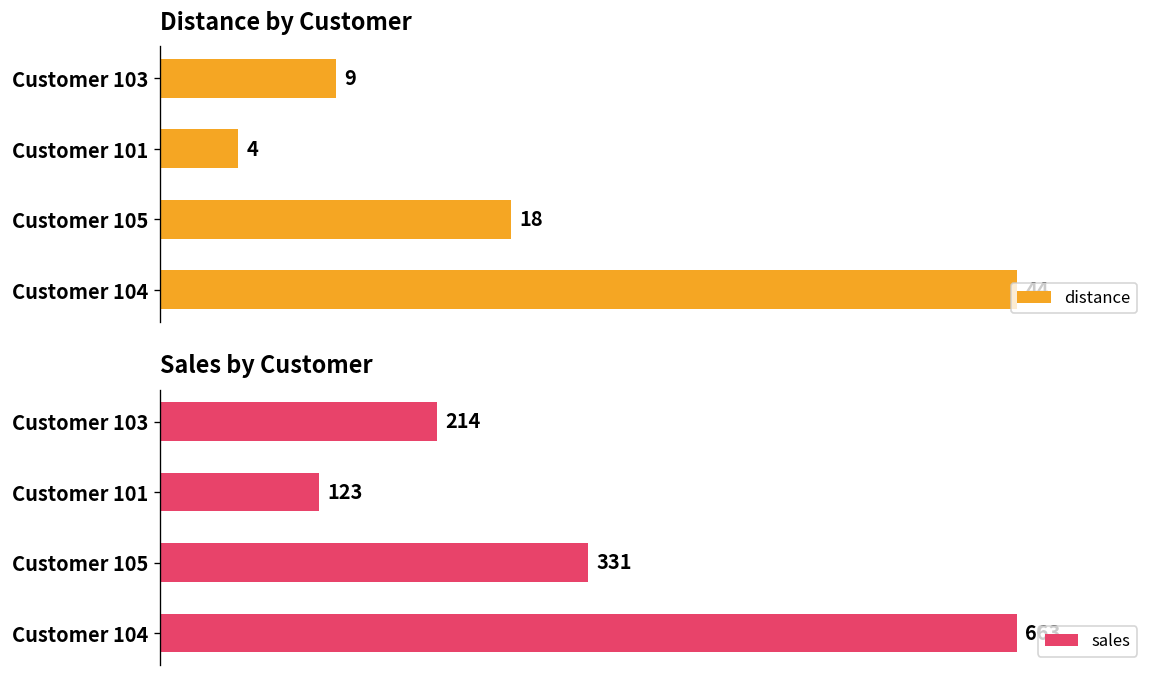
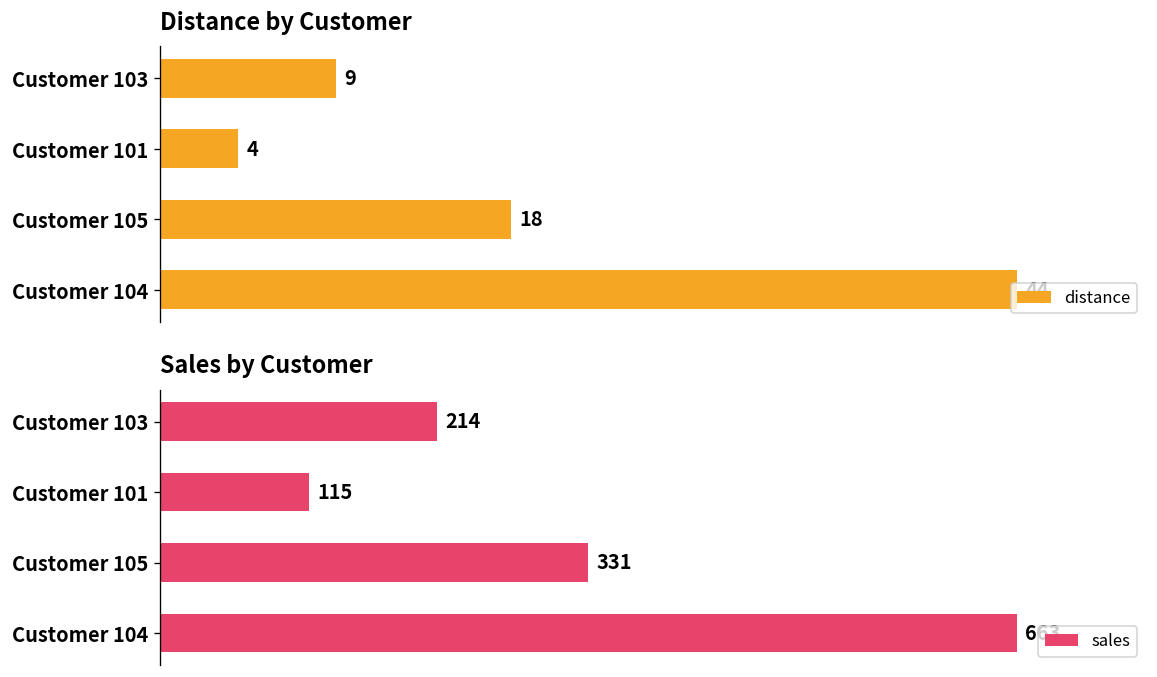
  {
    "Distance by Customer": {
      "Customer 103": 9,
      "Customer 101": 4,
      "Customer 105": 18
    },
    "Sales by Customer": {
      "Customer 103": 214,
-     "Customer 101": 123,
+     "Customer 101": 115,
      "Customer 105": 331
    }
  }
